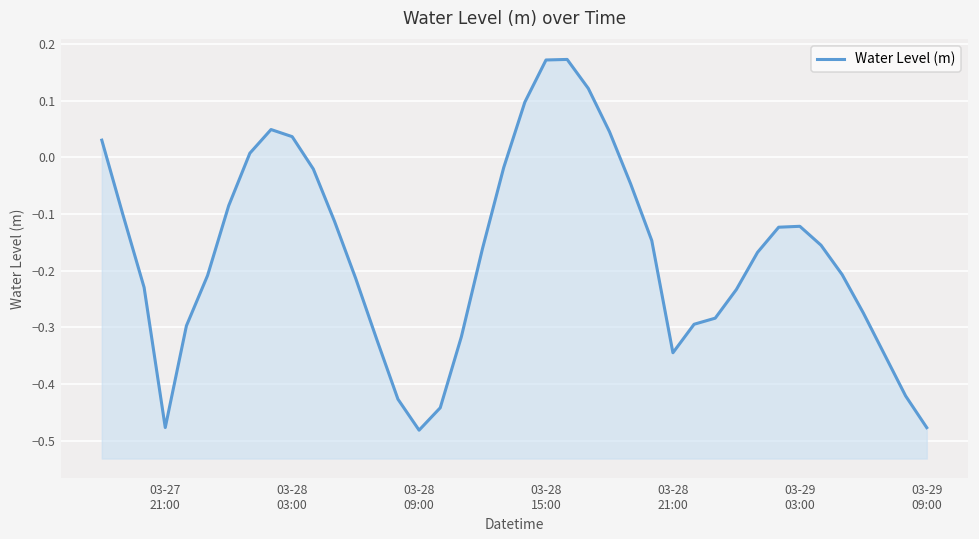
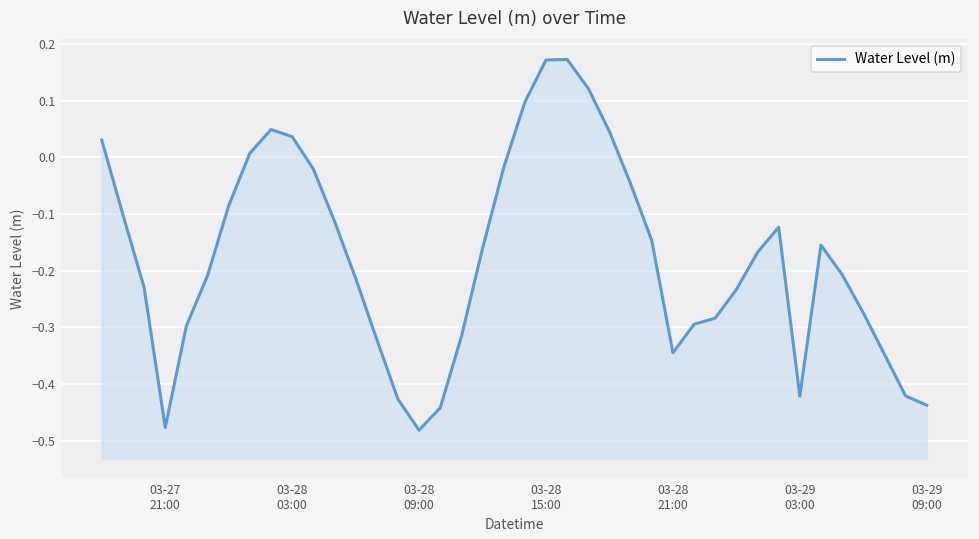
  {
    "03-27 21:00": -0.48,
    "03-28 03:00": 0.04,
    "03-28 09:00": -0.48,
    "03-28 15:00": 0.17,
    "03-28 21:00": -0.34,
-   "03-29 03:00": -0.12,
-   "03-29 09:00": -0.48
+   "03-29 03:00": -0.42,
+   "03-29 09:00": -0.44
  }
